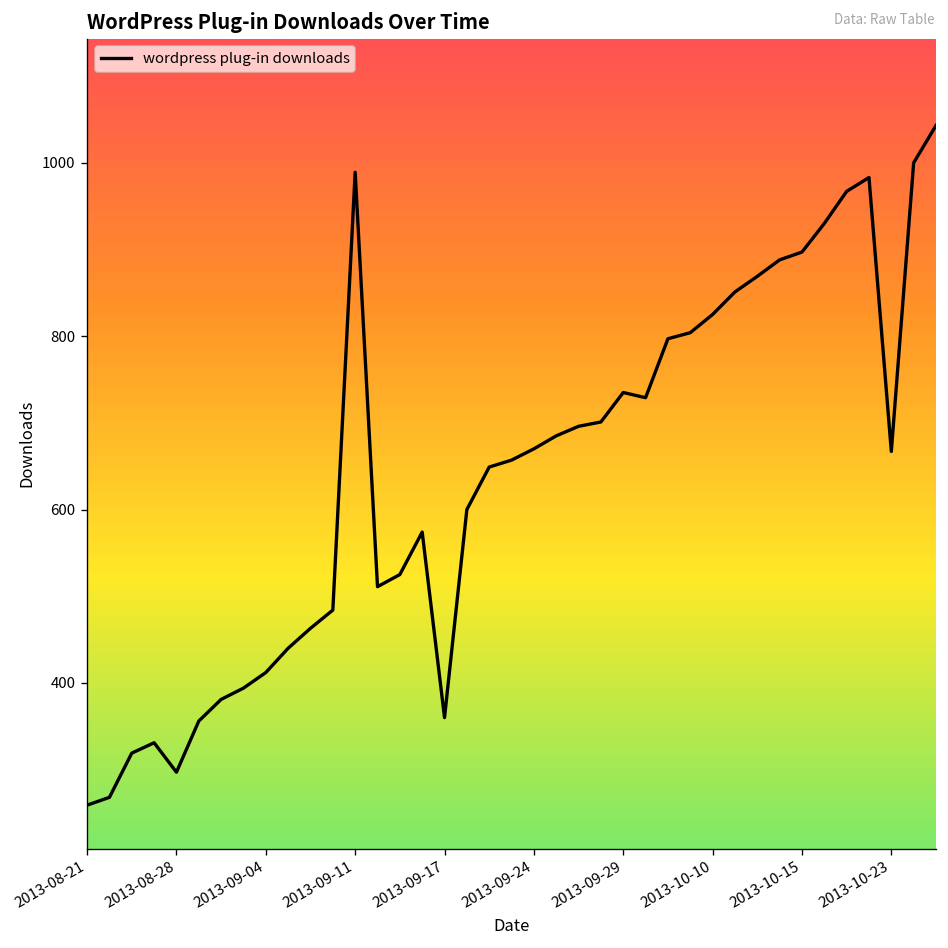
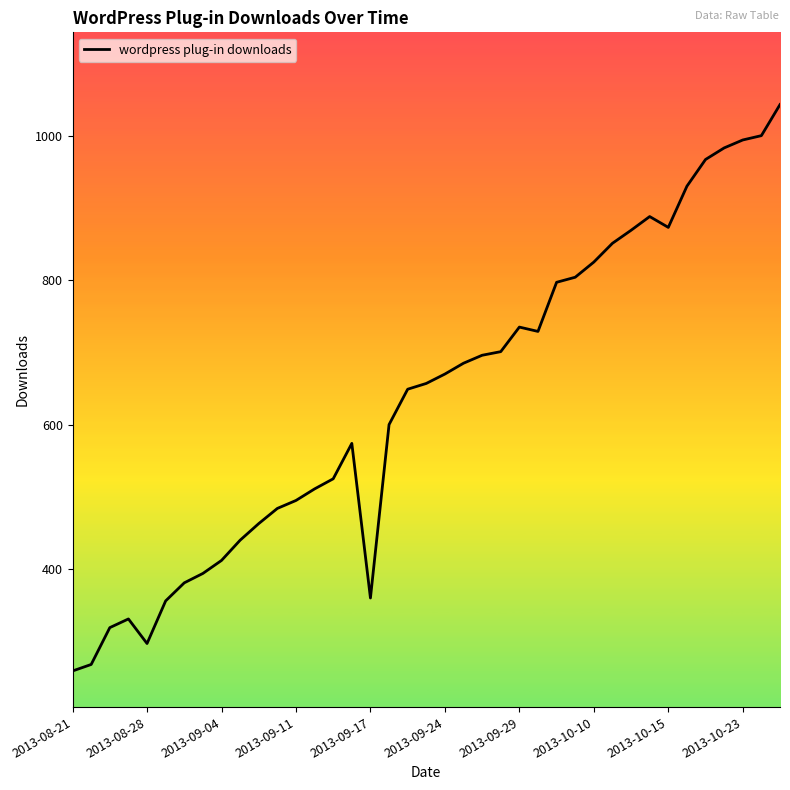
  {
    "2013-08-21": 260,
    "2013-08-28": 300,
    "2013-09-04": 410,
-   "2013-09-11": 990,
+   "2013-09-11": 500,
    "2013-09-17": 360,
    "2013-09-24": 670,
    "2013-09-29": 740,
    "2013-10-10": 830,
-   "2013-10-15": 900,
-   "2013-10-23": 670
+   "2013-10-15": 870,
+   "2013-10-23": 990
  }
